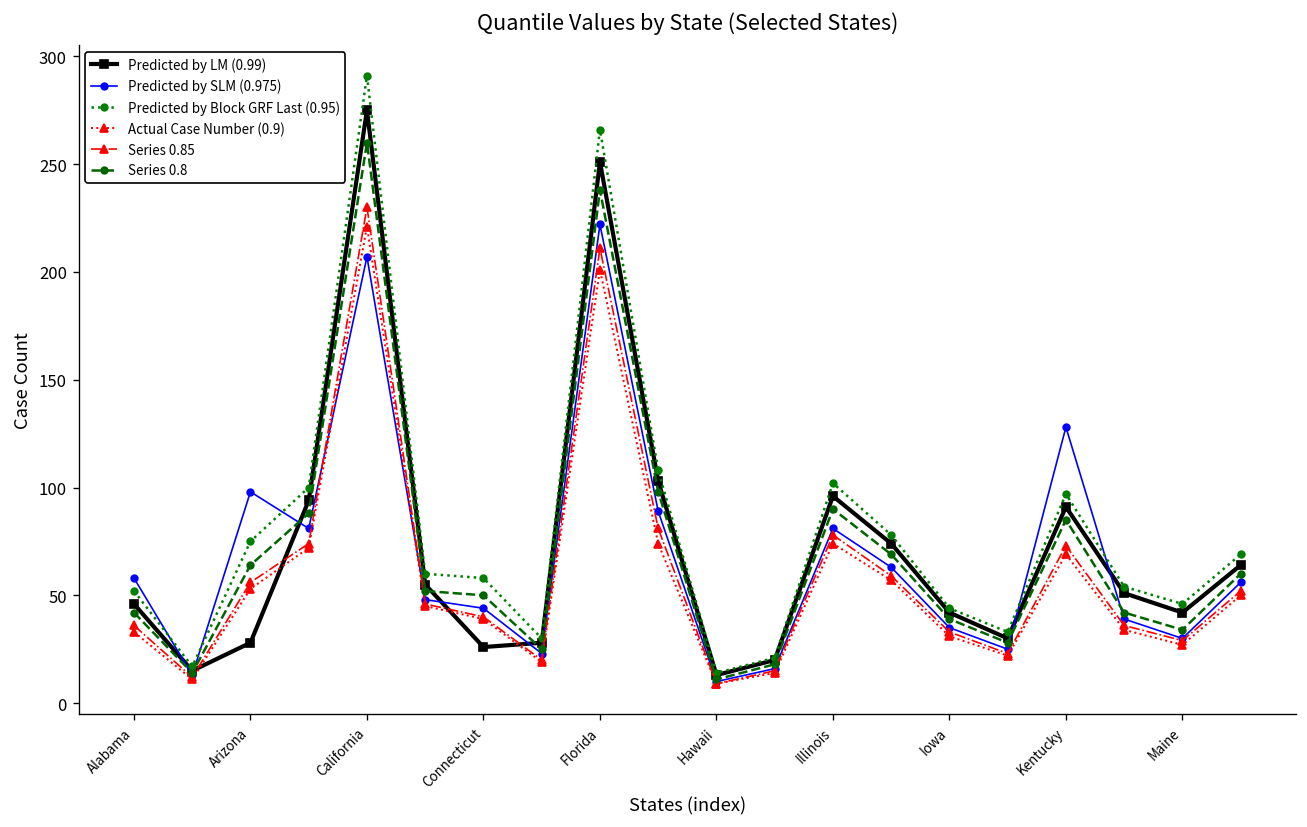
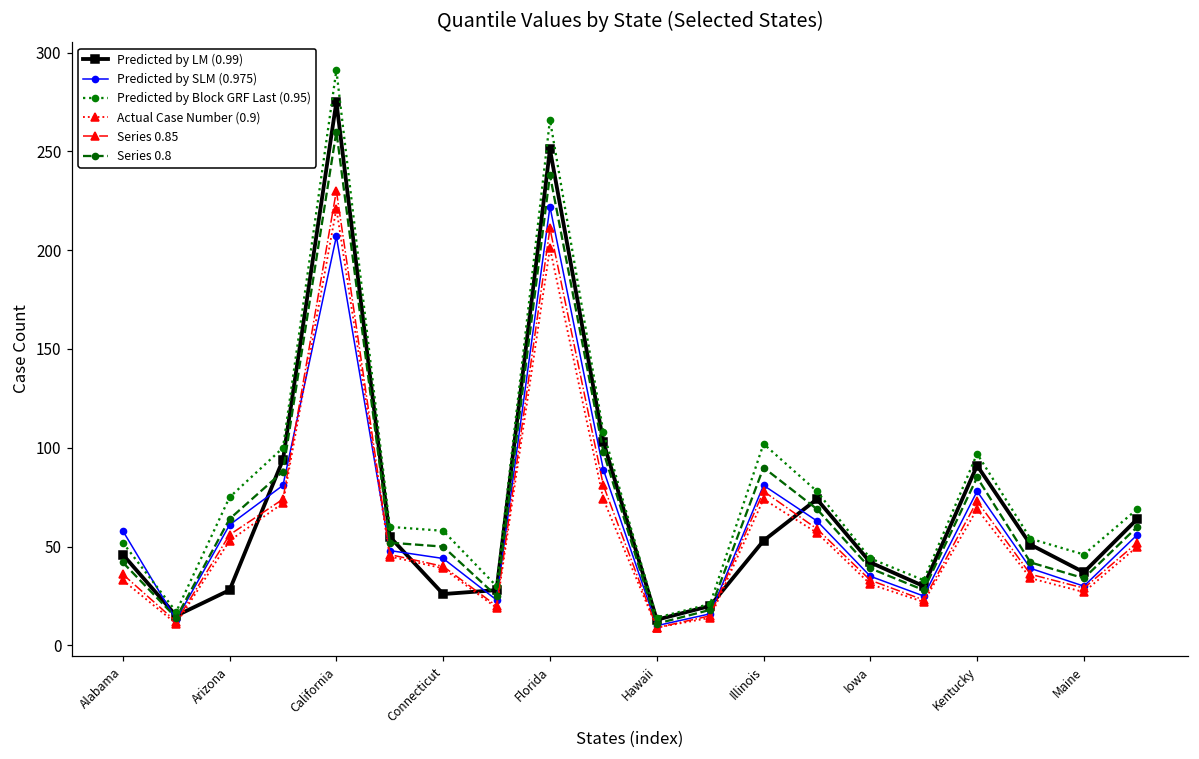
  {
    "Predicted by LM (0.99)": {
      "Alabama": 46,
      "Arizona": 28,
      "California": 275,
      "Connecticut": 26,
      "Florida": 251,
-     "Illinois": 96,
+     "Illinois": 53,
      "Iowa": 42,
      "Kentucky": 91,
-     "Maine": 42
+     "Maine": 37
    },
    "Predicted by SLM (0.975)": {
      "Alabama": 58,
-     "Arizona": 98,
+     "Arizona": 61,
      "California": 207,
      "Connecticut": 44,
      "Florida": 222,
      "Illinois": 81,
      "Iowa": 35,
-     "Kentucky": 128
+     "Kentucky": 78
    }
  }
